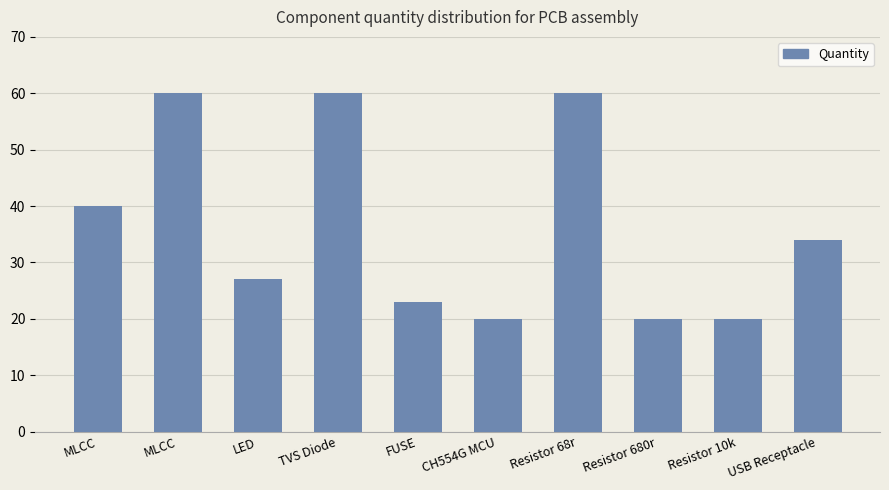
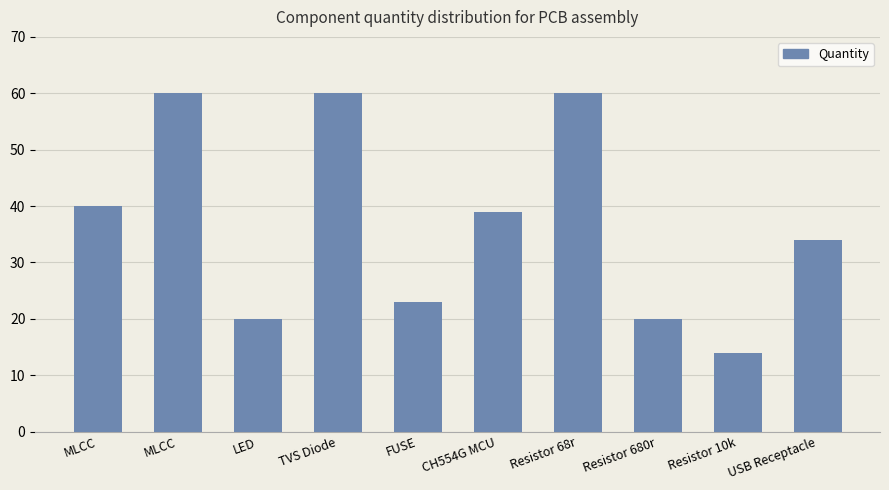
  {
-   "LED": 27,
+   "LED": 20,
    "TVS Diode": 60,
    "FUSE": 23,
-   "CH554G MCU": 20,
+   "CH554G MCU": 39,
    "Resistor 68r": 60,
    "Resistor 680r": 20,
-   "Resistor 10k": 20,
+   "Resistor 10k": 14,
    "USB Receptacle": 34
  }
